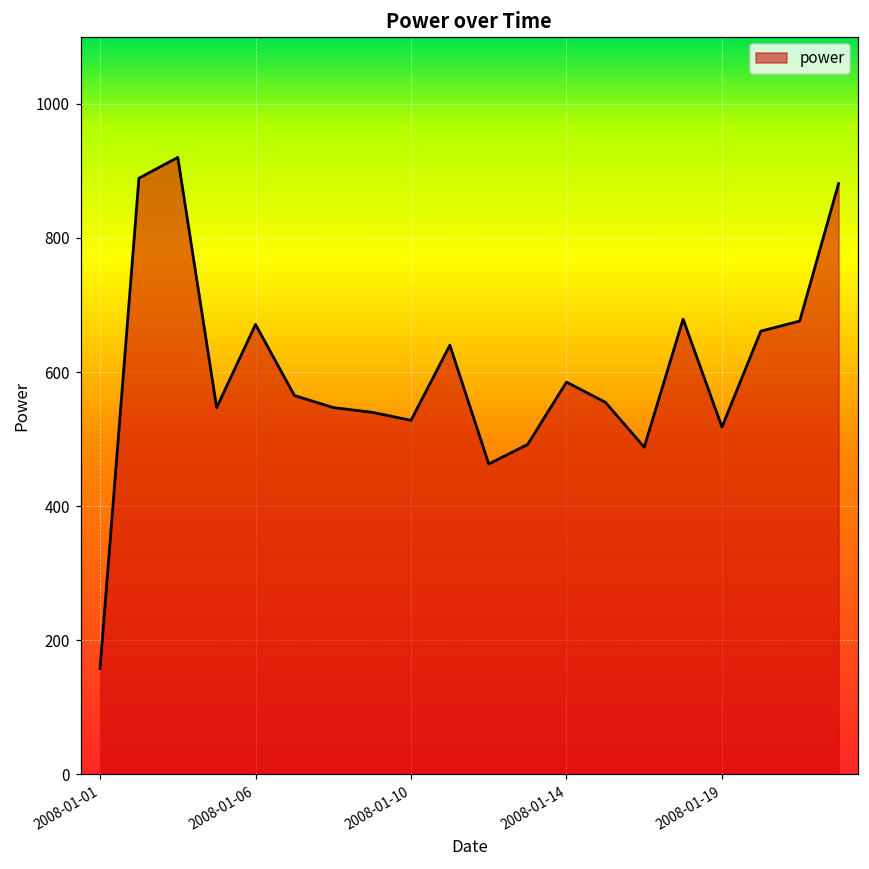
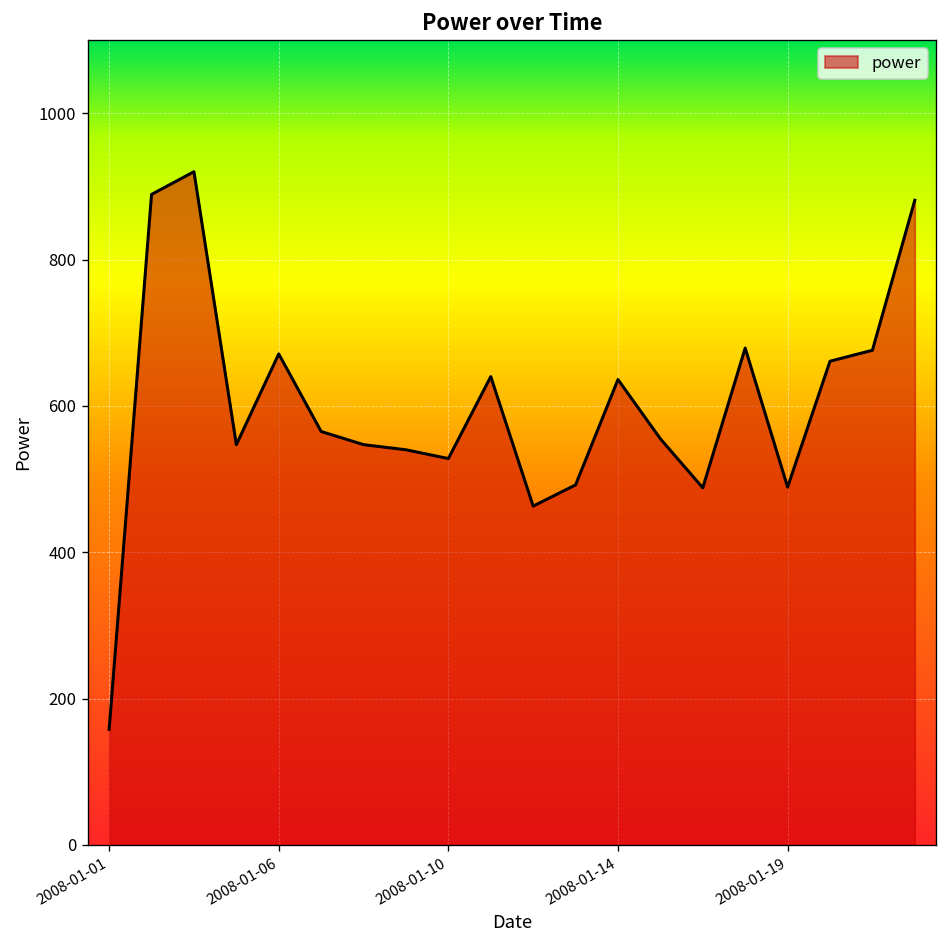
  {
    "2008-01-01": 160,
    "2008-01-06": 670,
    "2008-01-10": 530,
-   "2008-01-14": 590,
-   "2008-01-19": 520
+   "2008-01-14": 640,
+   "2008-01-19": 490
  }
